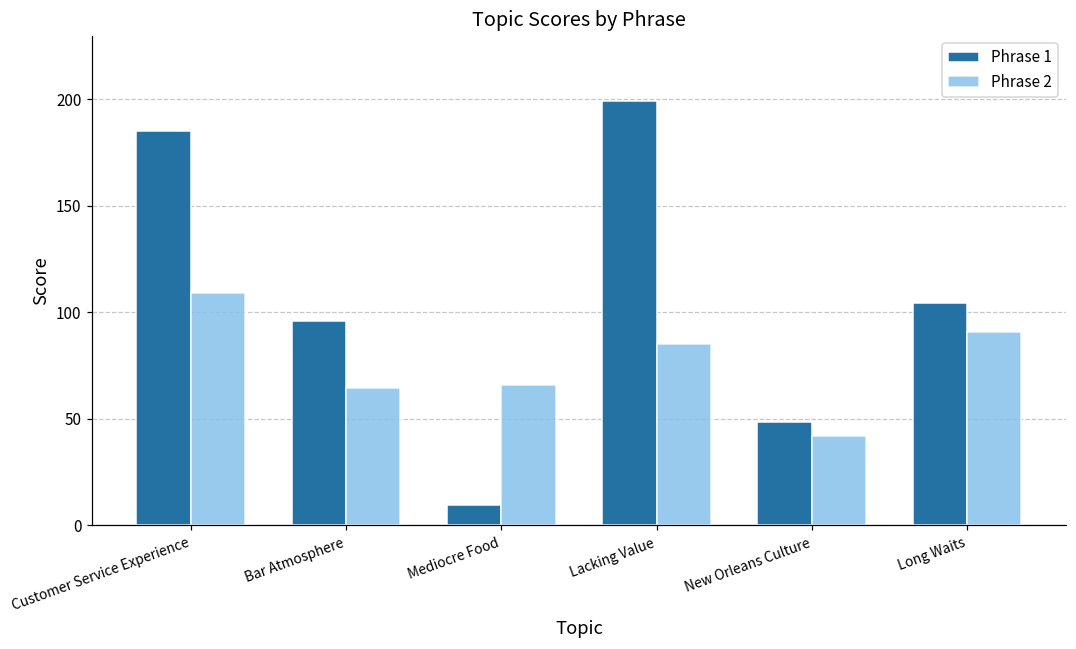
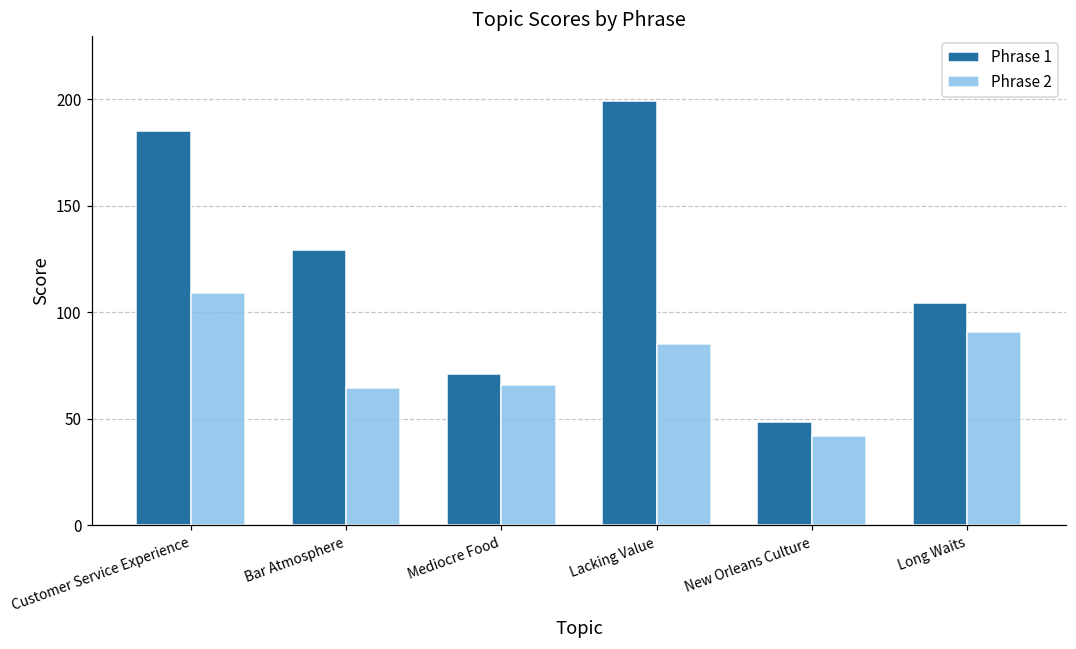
  {
    "Phrase 1": {
      "Customer Service Experience": 185,
-     "Bar Atmosphere": 96,
-     "Mediocre Food": 9,
+     "Bar Atmosphere": 129,
+     "Mediocre Food": 71,
      "Lacking Value": 199,
      "New Orleans Culture": 49,
      "Long Waits": 104
    },
    "Phrase 2": {
      "Customer Service Experience": 109,
      "Bar Atmosphere": 64,
      "Mediocre Food": 66,
      "Lacking Value": 85,
      "New Orleans Culture": 42,
      "Long Waits": 91
    }
  }
